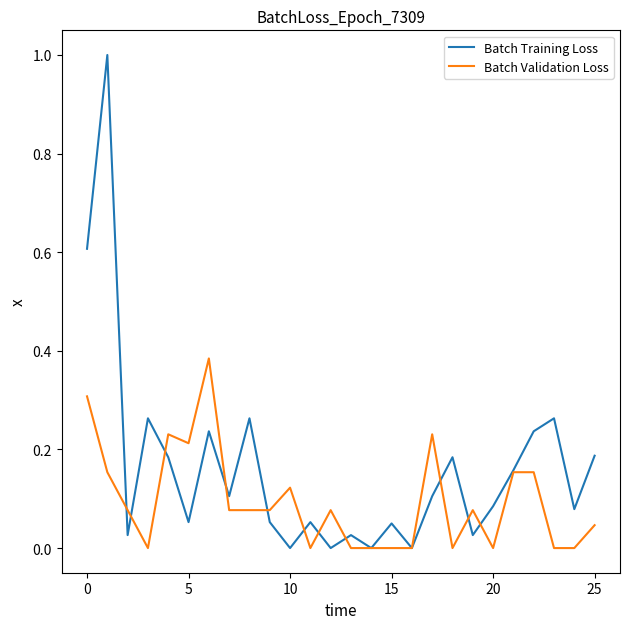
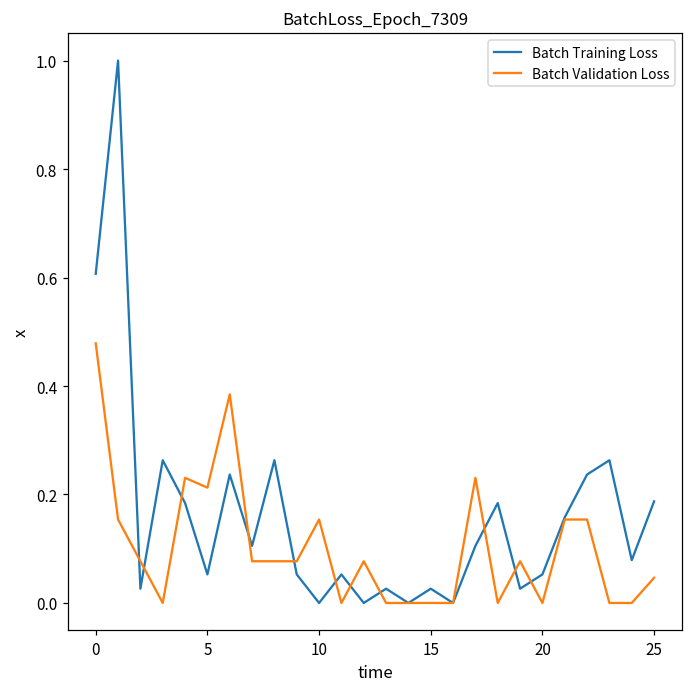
  {
    "Batch Training Loss": {
      "0": 0.61,
      "5": 0.05,
      "10": 0.00,
-     "15": 0.05,
-     "20": 0.08,
+     "15": 0.03,
+     "20": 0.05,
      "25": 0.19
    },
    "Batch Validation Loss": {
-     "0": 0.31,
+     "0": 0.48,
      "5": 0.21,
-     "10": 0.12,
+     "10": 0.15,
      "15": 0.00,
      "20": 0.00,
      "25": 0.05
    }
  }
